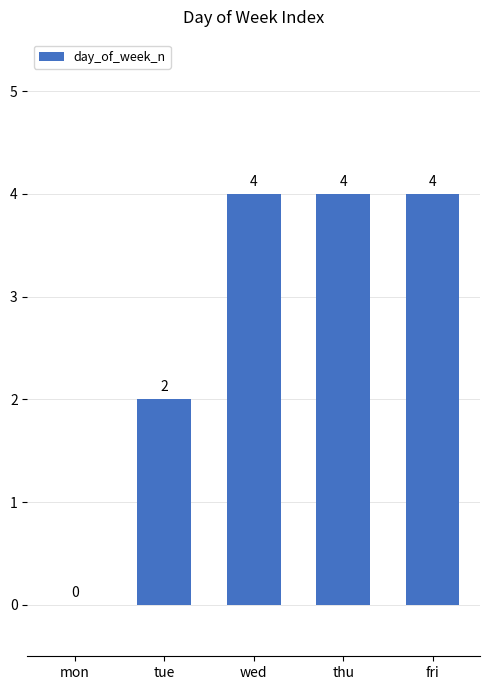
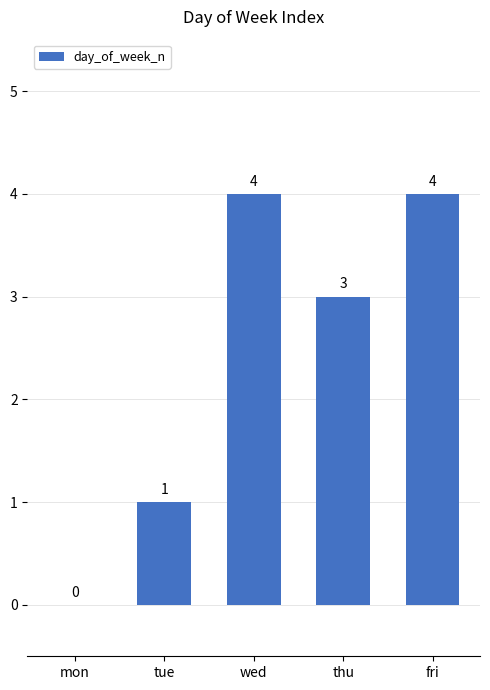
  {
    "mon": 0,
-   "tue": 2,
+   "tue": 1,
    "wed": 4,
-   "thu": 4,
+   "thu": 3,
    "fri": 4
  }
